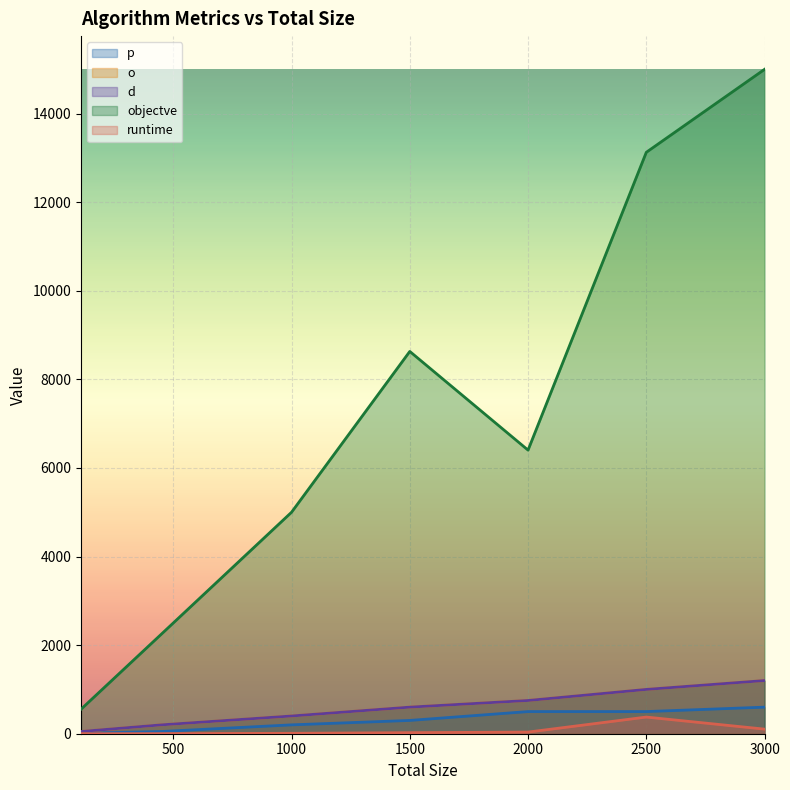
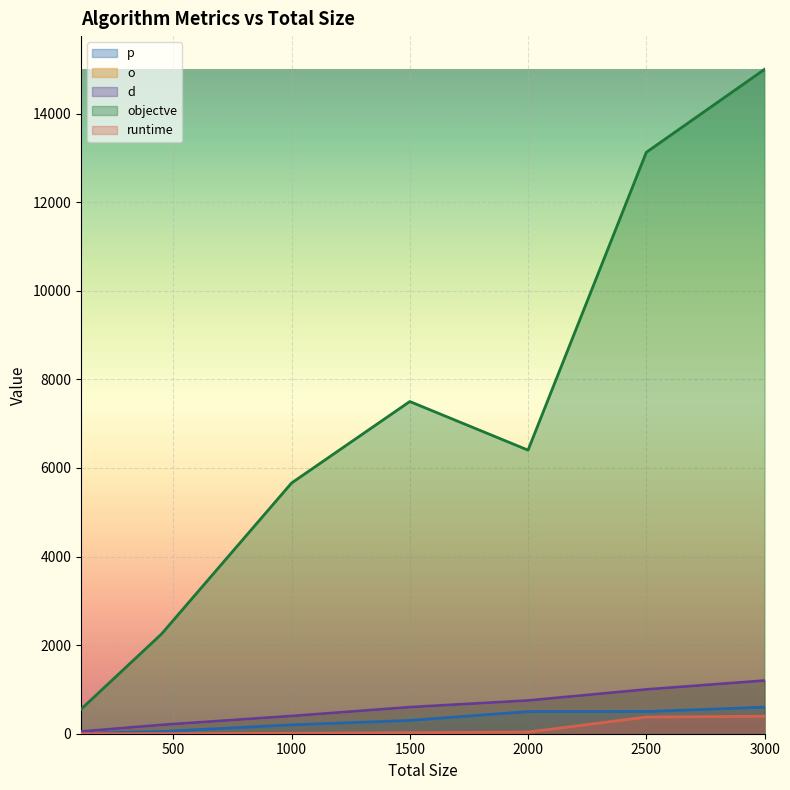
  {
    "objectve": {
-     "1000": 5000,
-     "1500": 8600,
+     "1000": 5700,
+     "1500": 7500,
      "2000": 6400,
      "2500": 13100,
      "3000": 15000
    },
    "runtime": {
      "1000": 0,
      "1500": 0,
      "2000": 0,
      "2500": 400,
-     "3000": 100
+     "3000": 400
    }
  }
